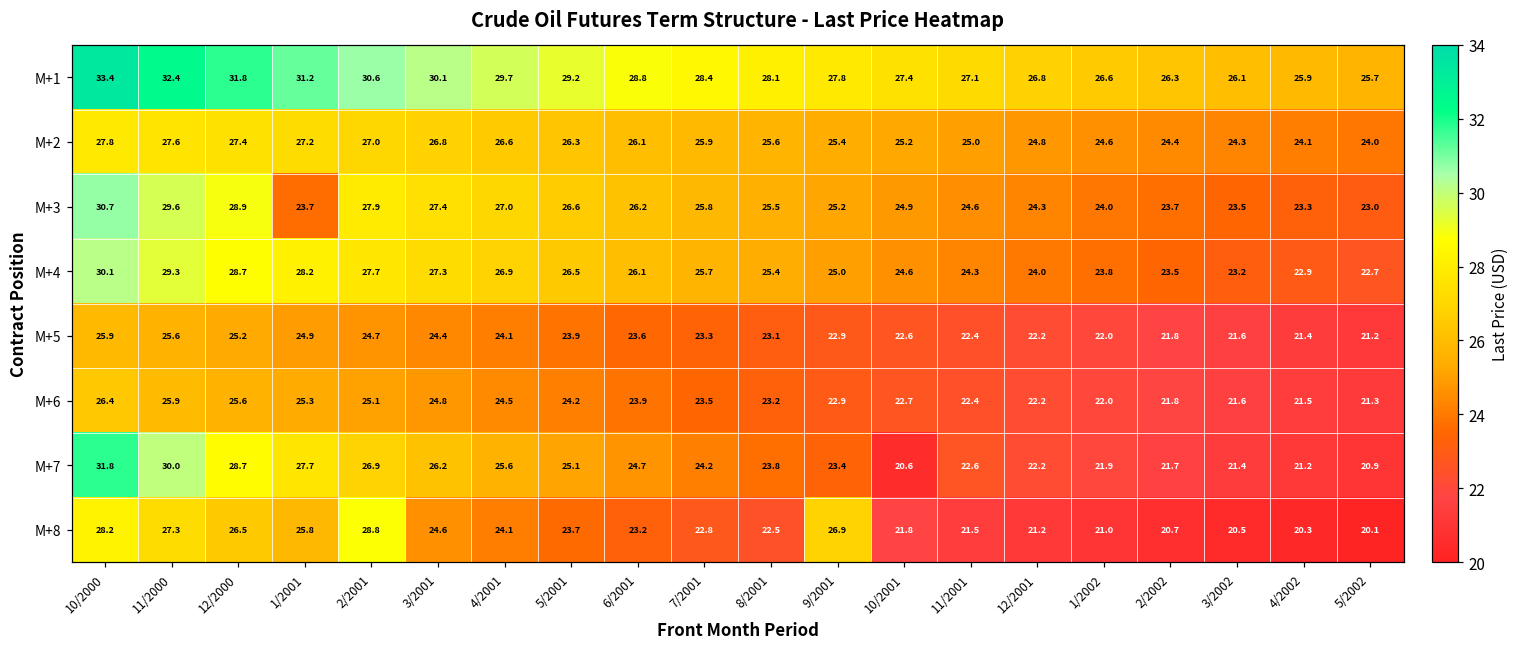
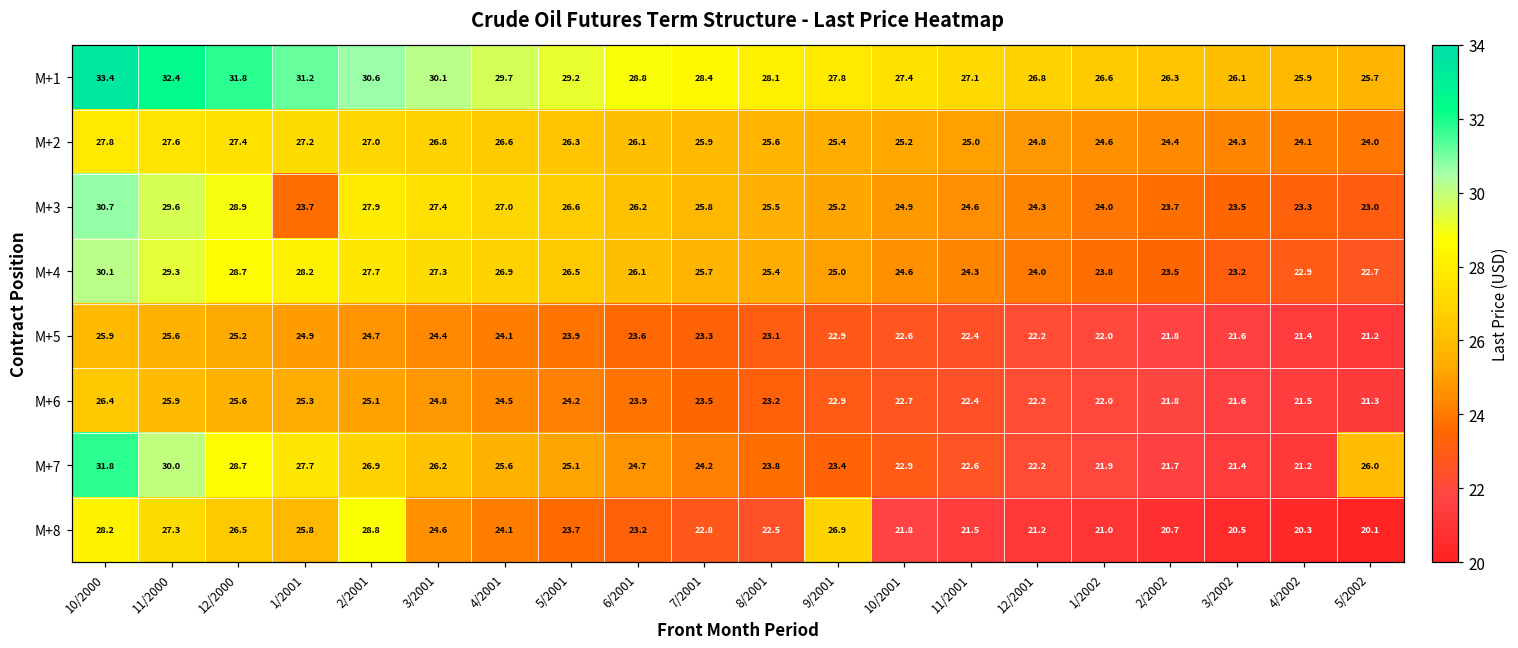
  {
    "M+1": {
      "10/2000": 33.4,
      "11/2000": 32.4,
      "12/2000": 31.8,
      "1/2001": 31.2,
      "2/2001": 30.6,
      "3/2001": 30.1,
      "4/2001": 29.7,
      "5/2001": 29.2,
      "6/2001": 28.8,
      "7/2001": 28.4,
      "8/2001": 28.1,
      "9/2001": 27.8,
      "10/2001": 27.4,
      "11/2001": 27.1,
      "12/2001": 26.8,
      "1/2002": 26.6,
      "2/2002": 26.3,
      "3/2002": 26.1,
      "4/2002": 25.9,
      "5/2002": 25.7
    },
    "M+2": {
      "10/2000": 27.8,
      "11/2000": 27.6,
      "12/2000": 27.4,
      "1/2001": 27.2,
      "2/2001": 27.0,
      "3/2001": 26.8,
      "4/2001": 26.6,
      "5/2001": 26.3,
      "6/2001": 26.1,
      "7/2001": 25.9,
      "8/2001": 25.6,
      "9/2001": 25.4,
      "10/2001": 25.2,
      "11/2001": 25.0,
      "12/2001": 24.8,
      "1/2002": 24.6,
      "2/2002": 24.4,
      "3/2002": 24.3,
      "4/2002": 24.1,
      "5/2002": 24.0
    },
    "M+3": {
      "10/2000": 30.7,
      "11/2000": 29.6,
      "12/2000": 28.9,
      "1/2001": 23.7,
      "2/2001": 27.9,
      "3/2001": 27.4,
      "4/2001": 27.0,
      "5/2001": 26.6,
      "6/2001": 26.2,
      "7/2001": 25.8,
      "8/2001": 25.5,
      "9/2001": 25.2,
      "10/2001": 24.9,
      "11/2001": 24.6,
      "12/2001": 24.3,
      "1/2002": 24.0,
      "2/2002": 23.7,
      "3/2002": 23.5,
      "4/2002": 23.3,
      "5/2002": 23.0
    },
    "M+4": {
      "10/2000": 30.1,
      "11/2000": 29.3,
      "12/2000": 28.7,
      "1/2001": 28.2,
      "2/2001": 27.7,
      "3/2001": 27.3,
      "4/2001": 26.9,
      "5/2001": 26.5,
      "6/2001": 26.1,
      "7/2001": 25.7,
      "8/2001": 25.4,
      "9/2001": 25.0,
      "10/2001": 24.6,
      "11/2001": 24.3,
      "12/2001": 24.0,
      "1/2002": 23.8,
      "2/2002": 23.5,
      "3/2002": 23.2,
      "4/2002": 22.9,
      "5/2002": 22.7
    },
    "M+5": {
      "10/2000": 25.9,
      "11/2000": 25.6,
      "12/2000": 25.2,
      "1/2001": 24.9,
      "2/2001": 24.7,
      "3/2001": 24.4,
      "4/2001": 24.1,
      "5/2001": 23.9,
      "6/2001": 23.6,
      "7/2001": 23.3,
      "8/2001": 23.1,
      "9/2001": 22.9,
      "10/2001": 22.6,
      "11/2001": 22.4,
      "12/2001": 22.2,
      "1/2002": 22.0,
      "2/2002": 21.8,
      "3/2002": 21.6,
      "4/2002": 21.4,
      "5/2002": 21.2
    },
    "M+6": {
      "10/2000": 26.4,
      "11/2000": 25.9,
      "12/2000": 25.6,
      "1/2001": 25.3,
      "2/2001": 25.1,
      "3/2001": 24.8,
      "4/2001": 24.5,
      "5/2001": 24.2,
      "6/2001": 23.9,
      "7/2001": 23.5,
      "8/2001": 23.2,
      "9/2001": 22.9,
      "10/2001": 22.7,
      "11/2001": 22.4,
      "12/2001": 22.2,
      "1/2002": 22.0,
      "2/2002": 21.8,
      "3/2002": 21.6,
      "4/2002": 21.5,
      "5/2002": 21.3
    },
    "M+7": {
      "10/2000": 31.8,
      "11/2000": 30.0,
      "12/2000": 28.7,
      "1/2001": 27.7,
      "2/2001": 26.9,
      "3/2001": 26.2,
      "4/2001": 25.6,
      "5/2001": 25.1,
      "6/2001": 24.7,
      "7/2001": 24.2,
      "8/2001": 23.8,
      "9/2001": 23.4,
-     "10/2001": 20.6,
+     "10/2001": 22.9,
      "11/2001": 22.6,
      "12/2001": 22.2,
      "1/2002": 21.9,
      "2/2002": 21.7,
      "3/2002": 21.4,
      "4/2002": 21.2,
-     "5/2002": 20.9
+     "5/2002": 26.0
    },
    "M+8": {
      "10/2000": 28.2,
      "11/2000": 27.3,
      "12/2000": 26.5,
      "1/2001": 25.8,
      "2/2001": 28.8,
      "3/2001": 24.6,
      "4/2001": 24.1,
      "5/2001": 23.7,
      "6/2001": 23.2,
      "7/2001": 22.8,
      "8/2001": 22.5,
      "9/2001": 26.9,
      "10/2001": 21.8,
      "11/2001": 21.5,
      "12/2001": 21.2,
      "1/2002": 21.0,
      "2/2002": 20.7,
      "3/2002": 20.5,
      "4/2002": 20.3,
      "5/2002": 20.1
    }
  }
